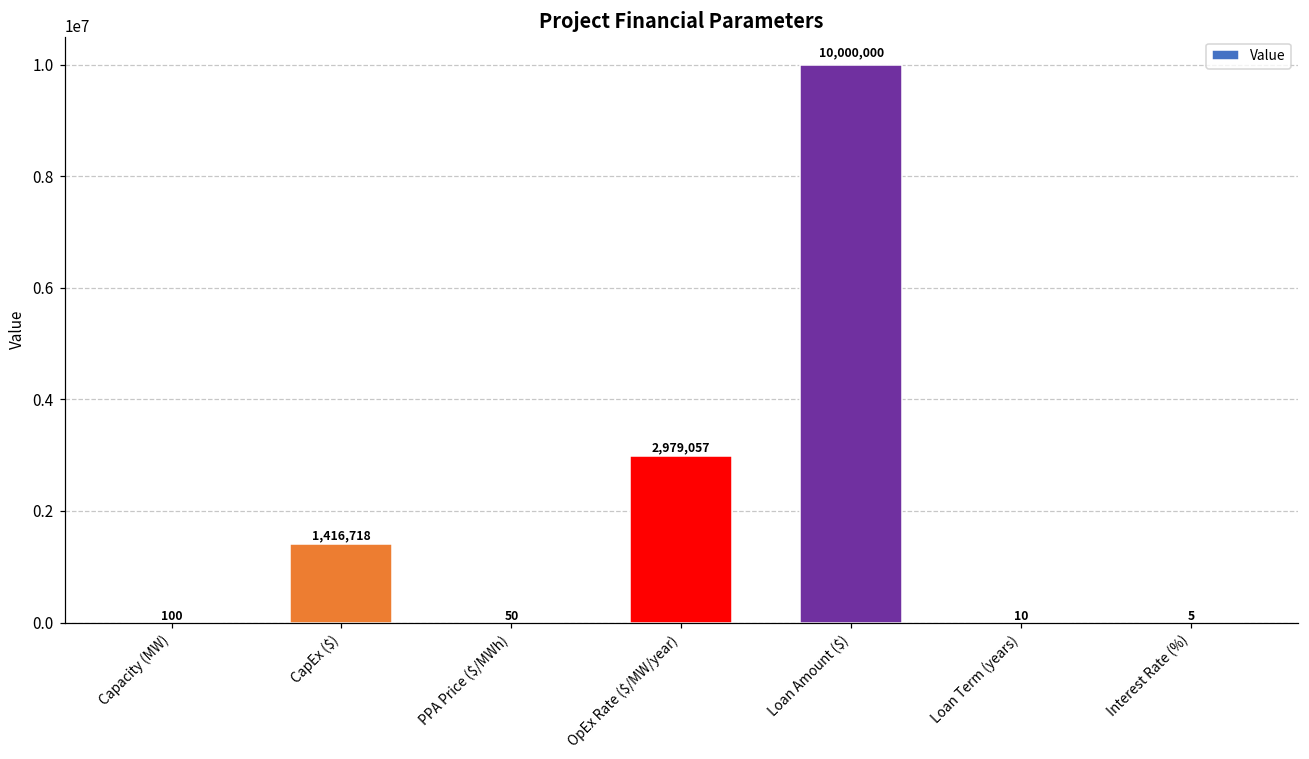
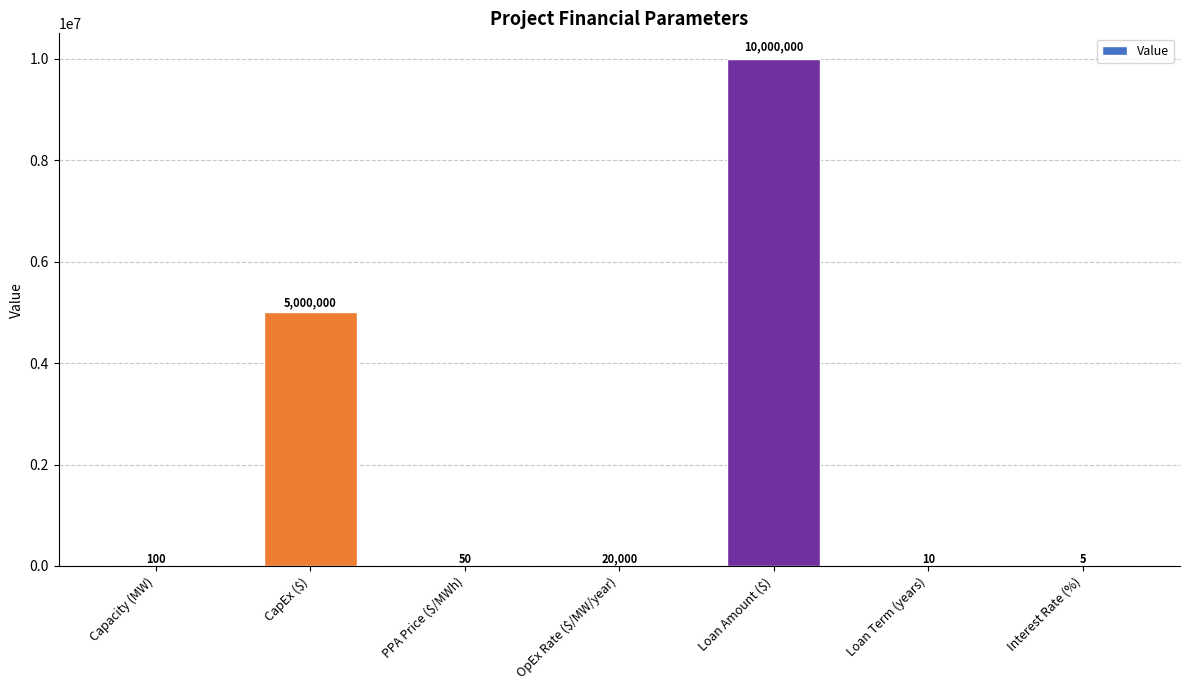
  {
    "Capacity (MW)": "100",
-   "CapEx ($)": "1,416,718",
+   "CapEx ($)": "5,000,000",
    "PPA Price ($/MWh)": "50",
-   "OpEx Rate ($/MW/year)": "2,979,057",
+   "OpEx Rate ($/MW/year)": "20,000",
    "Loan Amount ($)": "10,000,000",
    "Loan Term (years)": "10",
    "Interest Rate (%)": "5"
  }
